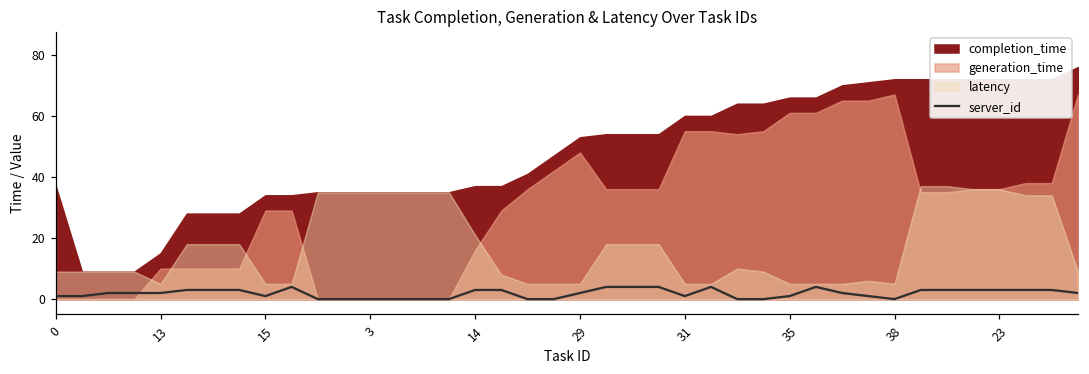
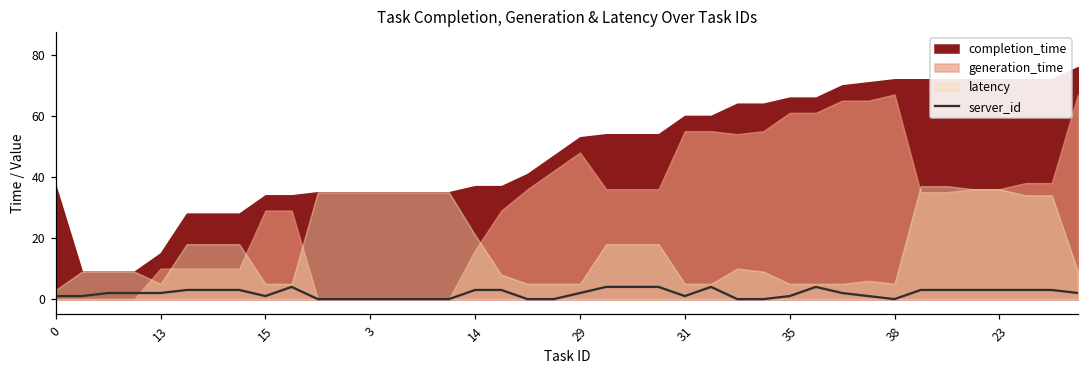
  {
    "server_id": {
      "0": 1
    },
    "completion_time": {
      "0": 37
    },
    "generation_time": {
      "0": 0
    },
    "latency": {
-     "0": 9
+     "0": 3
    }
  }
